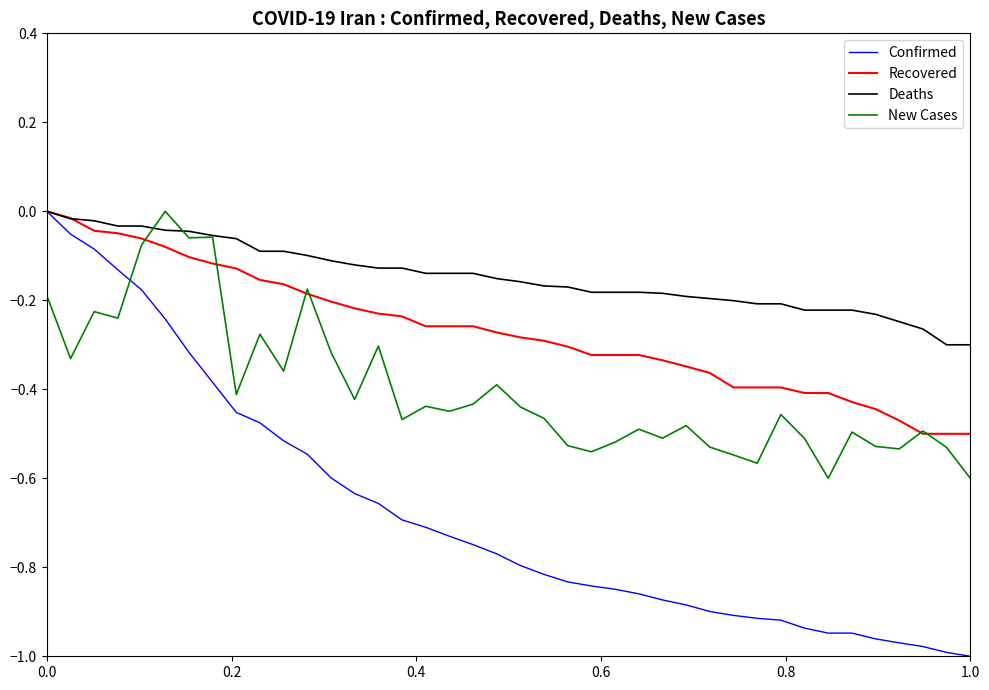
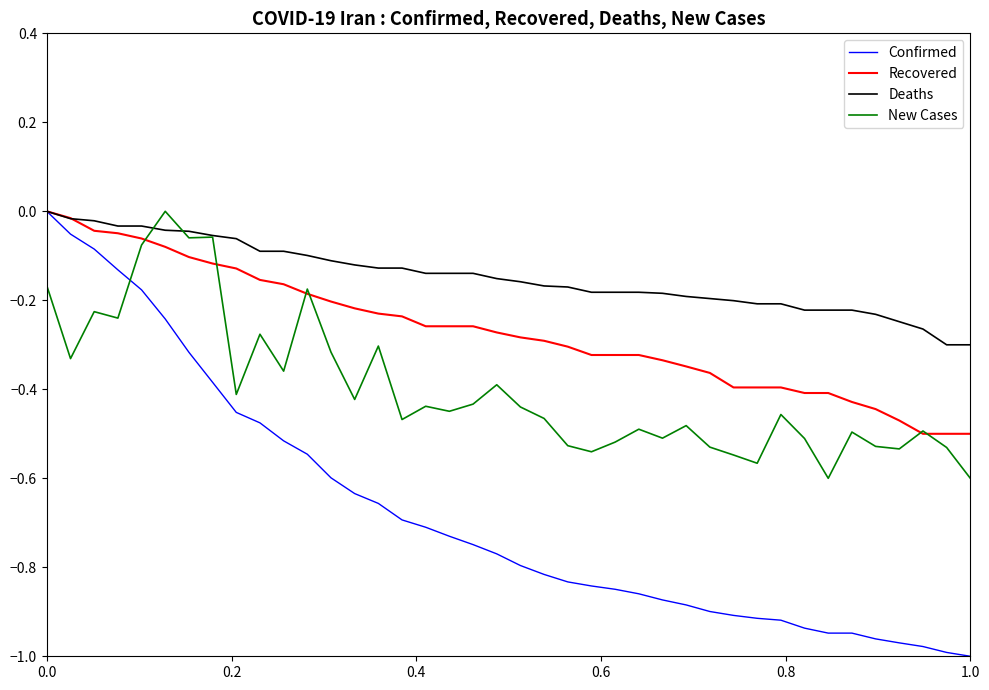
  {
    "Confirmed": {
      "1.0": -1.00
    },
    "Recovered": {
      "1.0": -0.50
    },
    "Deaths": {
      "1.0": -0.30
    },
    "New Cases": {
-     "0.0": -0.19,
+     "0.0": -0.17,
      "1.0": -0.60
    }
  }
